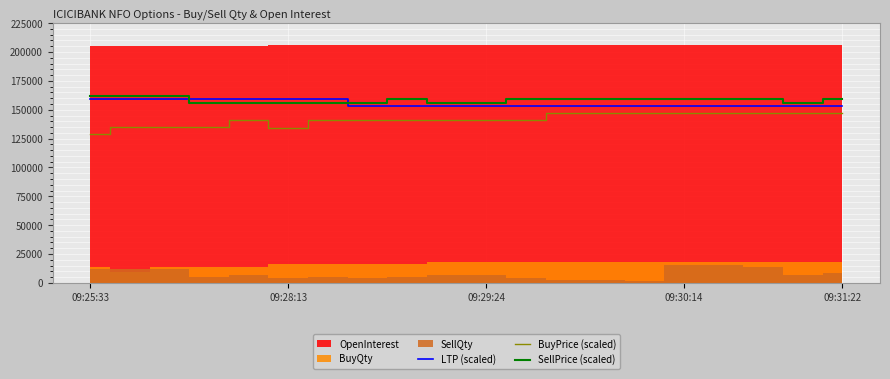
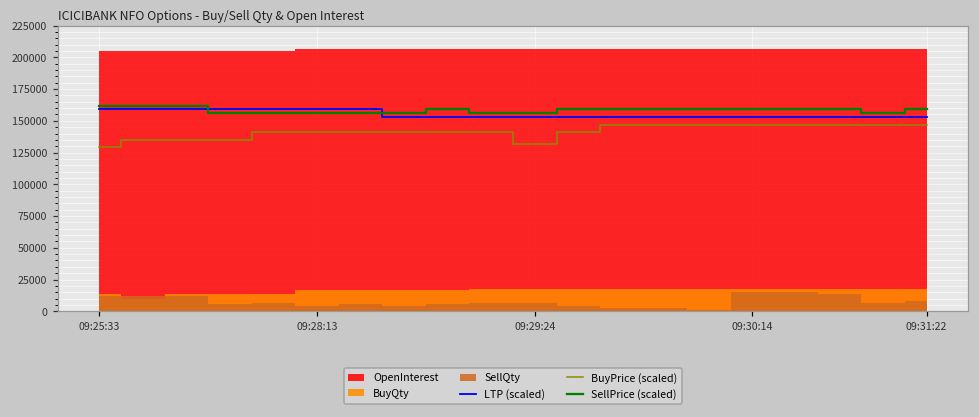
  {
    "LTP (scaled)": {
      "09:25:33": 159000,
      "09:28:13": 159000,
      "09:29:24": 153000,
      "09:30:14": 153000,
      "09:31:22": 153000
    },
    "BuyPrice (scaled)": {
      "09:25:33": 129000,
-     "09:28:13": 134000,
-     "09:29:24": 141000,
+     "09:28:13": 141000,
+     "09:29:24": 132000,
      "09:30:14": 147000,
      "09:31:22": 147000
    },
    "SellPrice (scaled)": {
      "09:25:33": 162000,
      "09:28:13": 156000,
      "09:29:24": 156000,
      "09:30:14": 159000,
      "09:31:22": 159000
    }
  }
